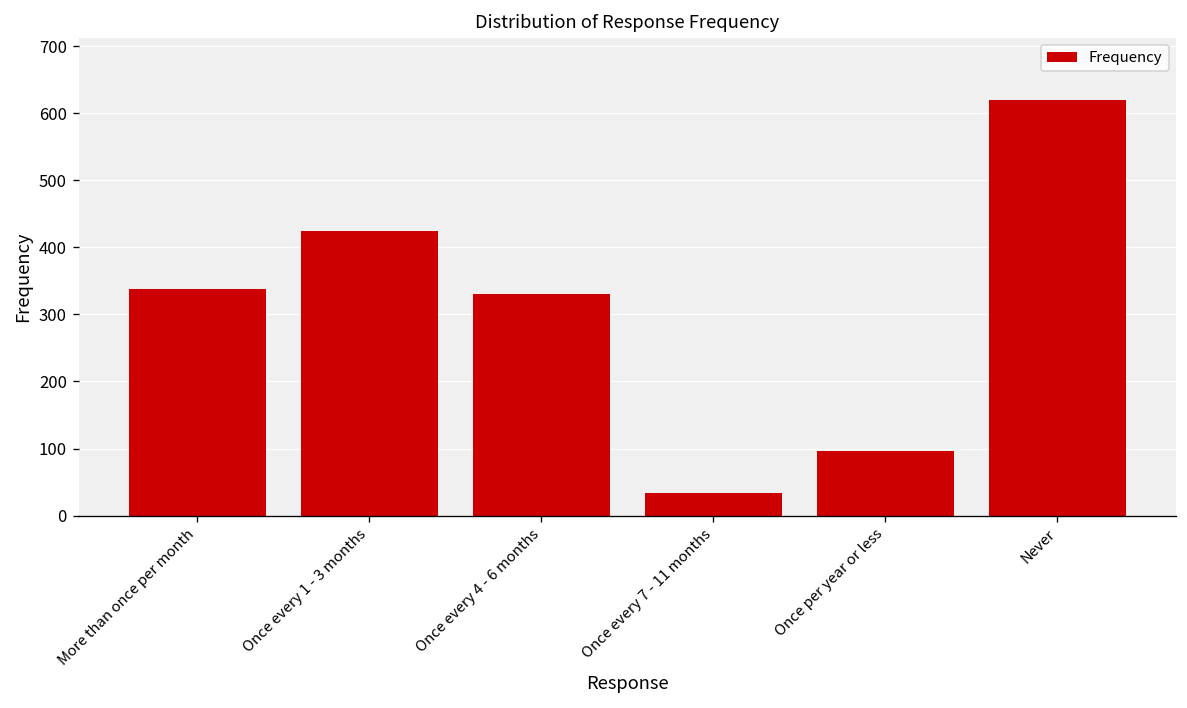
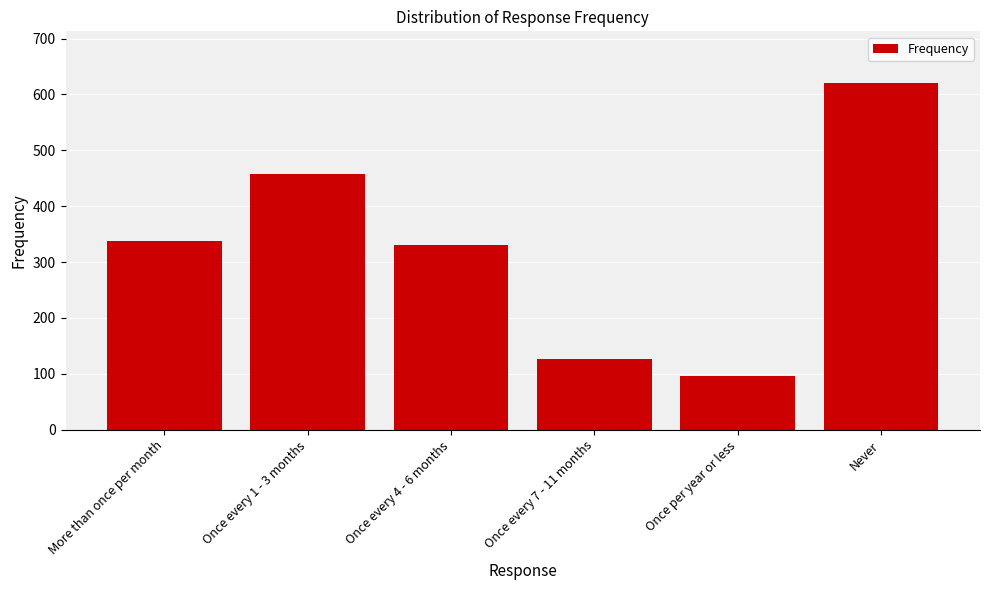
  {
    "More than once per month": 340,
-   "Once every 1 - 3 months": 420,
+   "Once every 1 - 3 months": 460,
    "Once every 4 - 6 months": 330,
-   "Once every 7 - 11 months": 30,
+   "Once every 7 - 11 months": 130,
    "Once per year or less": 100,
    "Never": 620
  }
